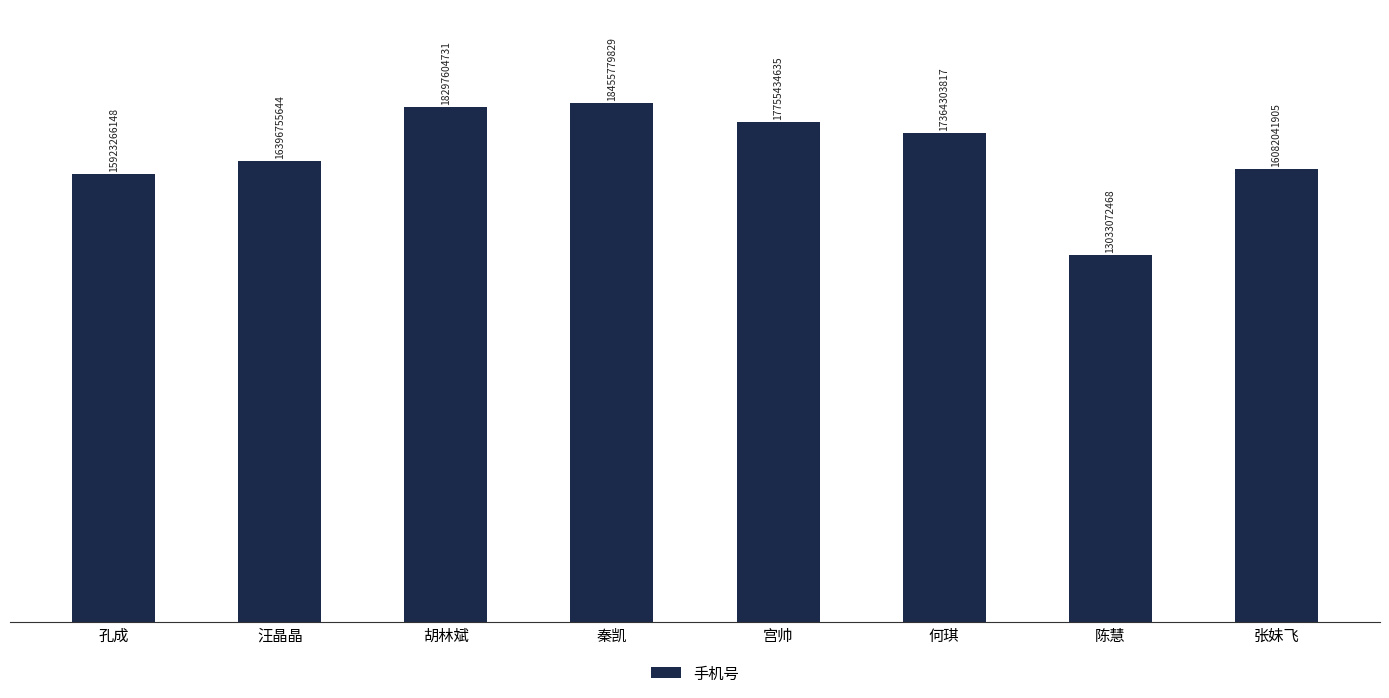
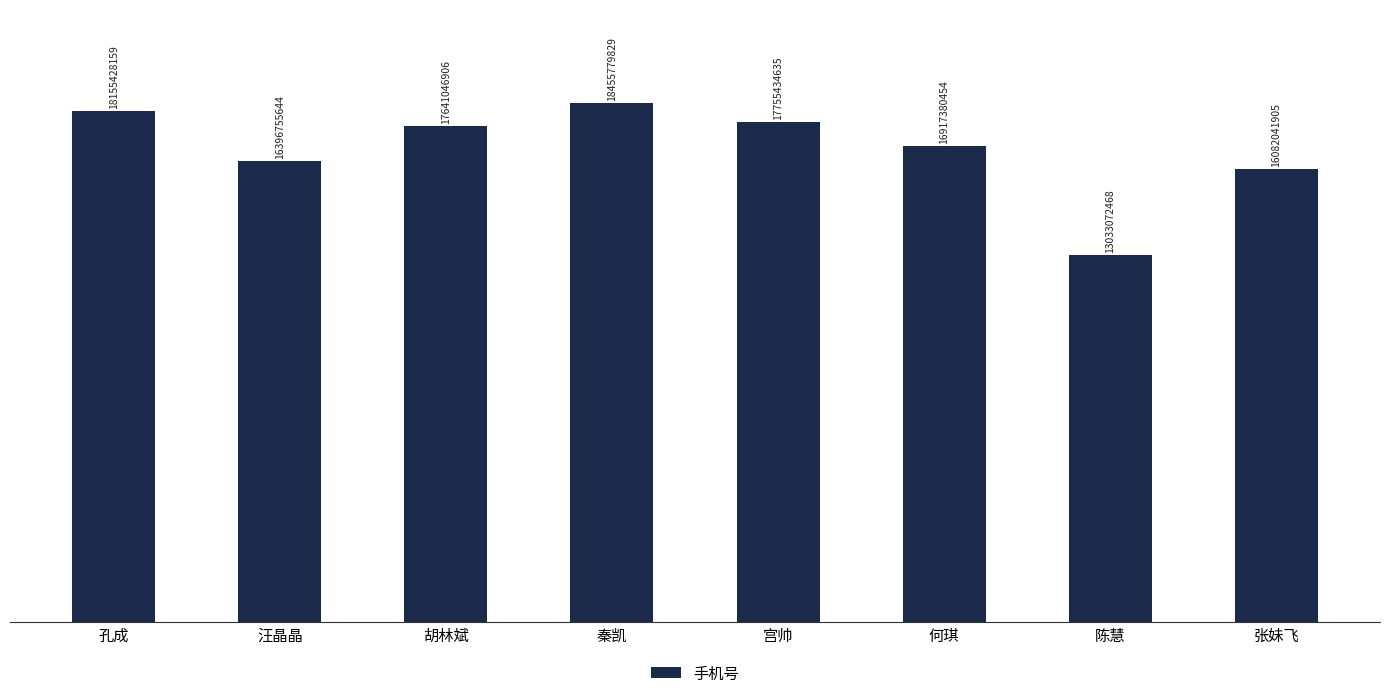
  {
-   "孔成": 15923266148,
+   "孔成": 18155428159,
    "汪晶晶": 16396755644,
-   "胡林斌": 18297604731,
+   "胡林斌": 17641046906,
    "秦凯": 18455779829,
    "宫帅": 17755434635,
-   "何琪": 17364303817,
+   "何琪": 16917380454,
    "陈慧": 13033072468,
    "张妹飞": 16082041905
  }
